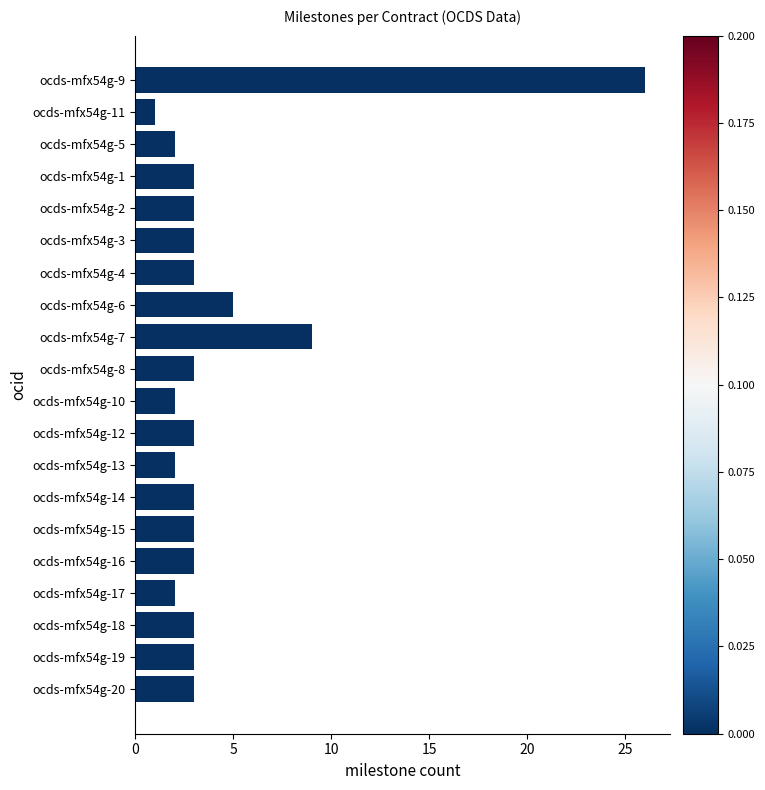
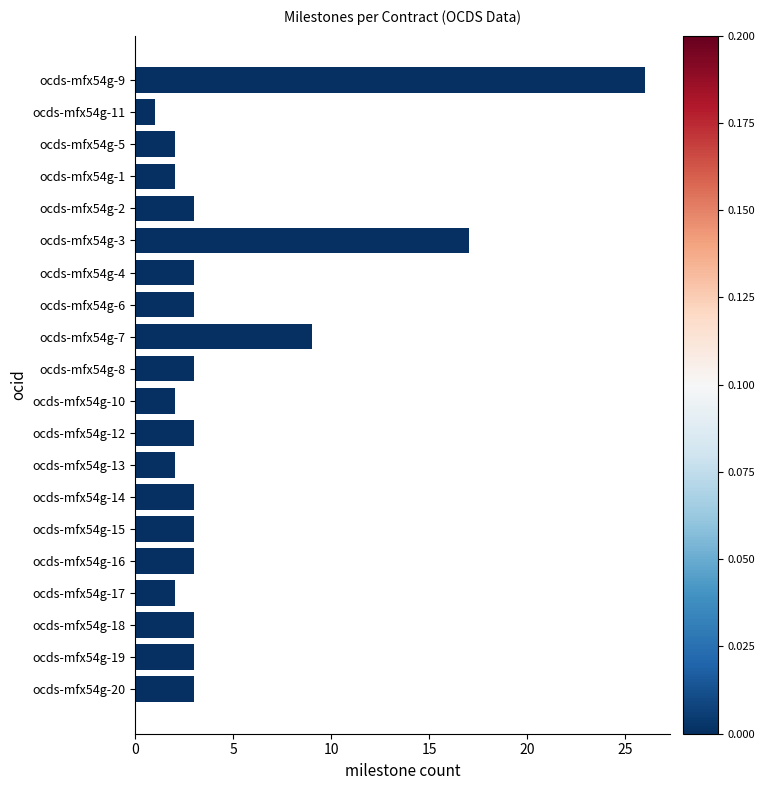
  {
    "ocds-mfx54g-9": 26,
    "ocds-mfx54g-11": 1,
    "ocds-mfx54g-5": 2,
-   "ocds-mfx54g-1": 3,
+   "ocds-mfx54g-1": 2,
    "ocds-mfx54g-2": 3,
-   "ocds-mfx54g-3": 3,
+   "ocds-mfx54g-3": 17,
    "ocds-mfx54g-4": 3,
-   "ocds-mfx54g-6": 5,
+   "ocds-mfx54g-6": 3,
    "ocds-mfx54g-7": 9,
    "ocds-mfx54g-8": 3,
    "ocds-mfx54g-10": 2,
    "ocds-mfx54g-12": 3,
    "ocds-mfx54g-13": 2,
    "ocds-mfx54g-14": 3,
    "ocds-mfx54g-15": 3,
    "ocds-mfx54g-16": 3,
    "ocds-mfx54g-17": 2,
    "ocds-mfx54g-18": 3,
    "ocds-mfx54g-19": 3,
    "ocds-mfx54g-20": 3
  }
